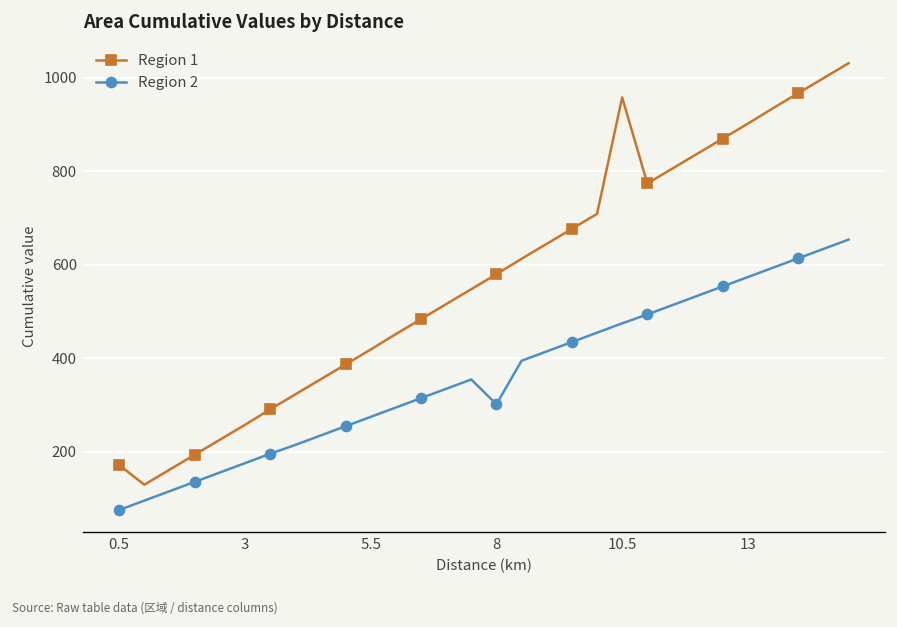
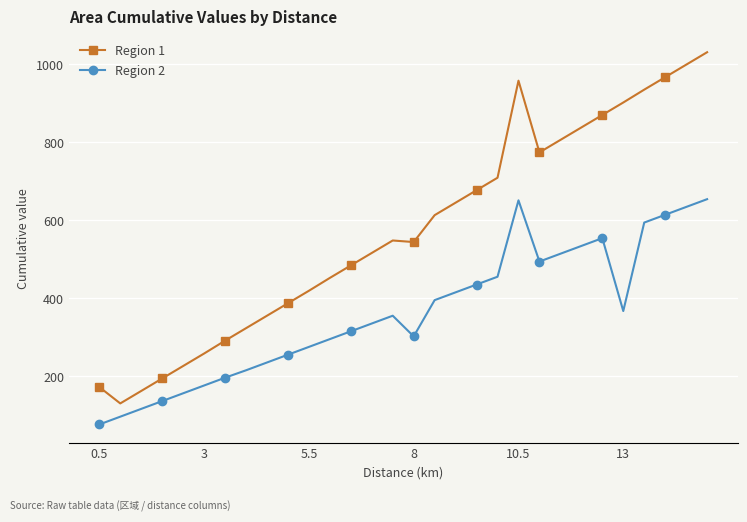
  {
    "Region 1": {
      "0.5": 170,
      "3": 260,
      "5.5": 420,
-     "8": 580,
+     "8": 540,
      "10.5": 960,
      "13": 900
    },
    "Region 2": {
      "0.5": 80,
      "3": 180,
      "5.5": 280,
      "8": 300,
-     "10.5": 480,
-     "13": 570
+     "10.5": 650,
+     "13": 370
    }
  }
